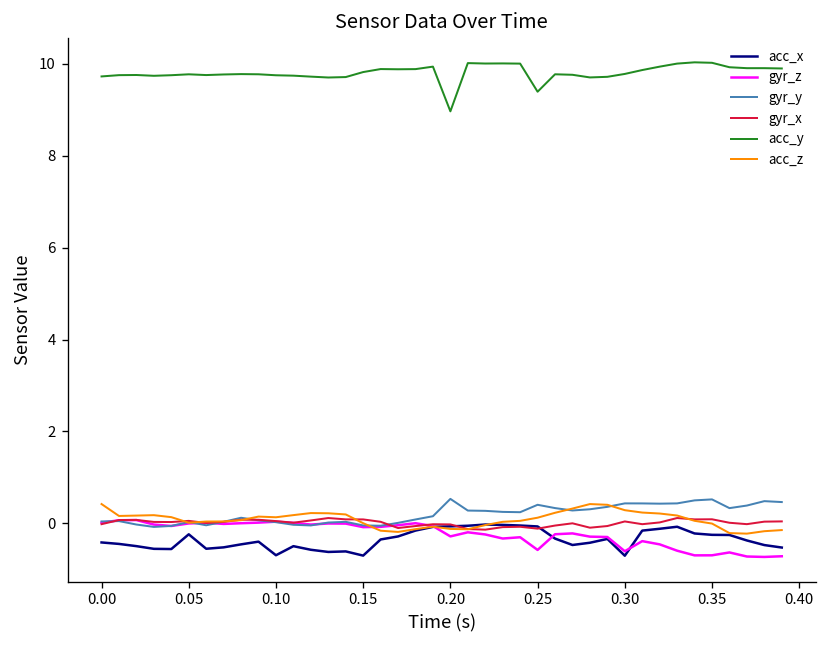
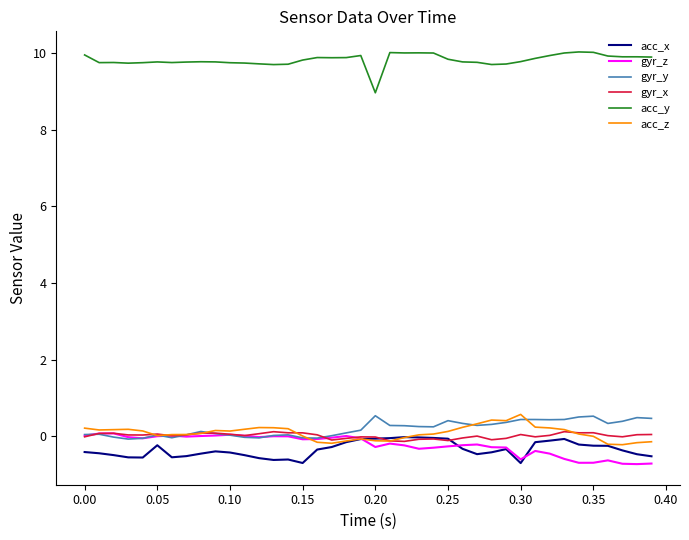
  {
    "acc_x": {
      "0.00": -0.4,
      "0.05": -0.2,
-     "0.10": -0.7,
+     "0.10": -0.4,
      "0.15": -0.7,
      "0.30": -0.7,
      "0.35": -0.2
    },
    "gyr_z": {
      "0.20": -0.3,
-     "0.25": -0.6,
+     "0.25": -0.3,
      "0.30": -0.6,
      "0.35": -0.7
    },
    "gyr_y": {
      "0.20": 0.5,
      "0.25": 0.4,
      "0.30": 0.4,
      "0.35": 0.5
    },
    "gyr_x": {
      "0.15": 0.1,
      "0.30": 0.0,
      "0.35": 0.1
    },
    "acc_y": {
-     "0.00": 9.7,
+     "0.00": 10.0,
      "0.05": 9.8,
      "0.10": 9.7,
      "0.15": 9.8,
      "0.20": 9.0,
-     "0.25": 9.4,
+     "0.25": 9.8,
      "0.30": 9.8,
      "0.35": 10.0
    },
    "acc_z": {
-     "0.00": 0.4,
+     "0.00": 0.2,
      "0.10": 0.1,
      "0.25": 0.1,
-     "0.30": 0.3,
+     "0.30": 0.6,
      "0.35": 0.0
    }
  }
